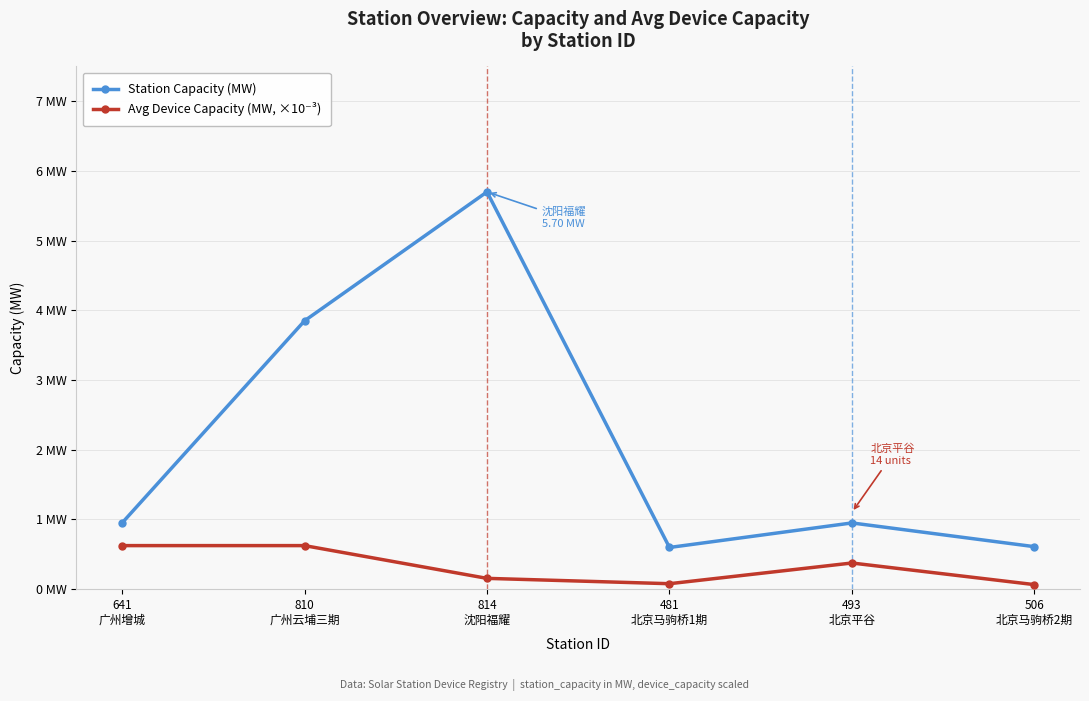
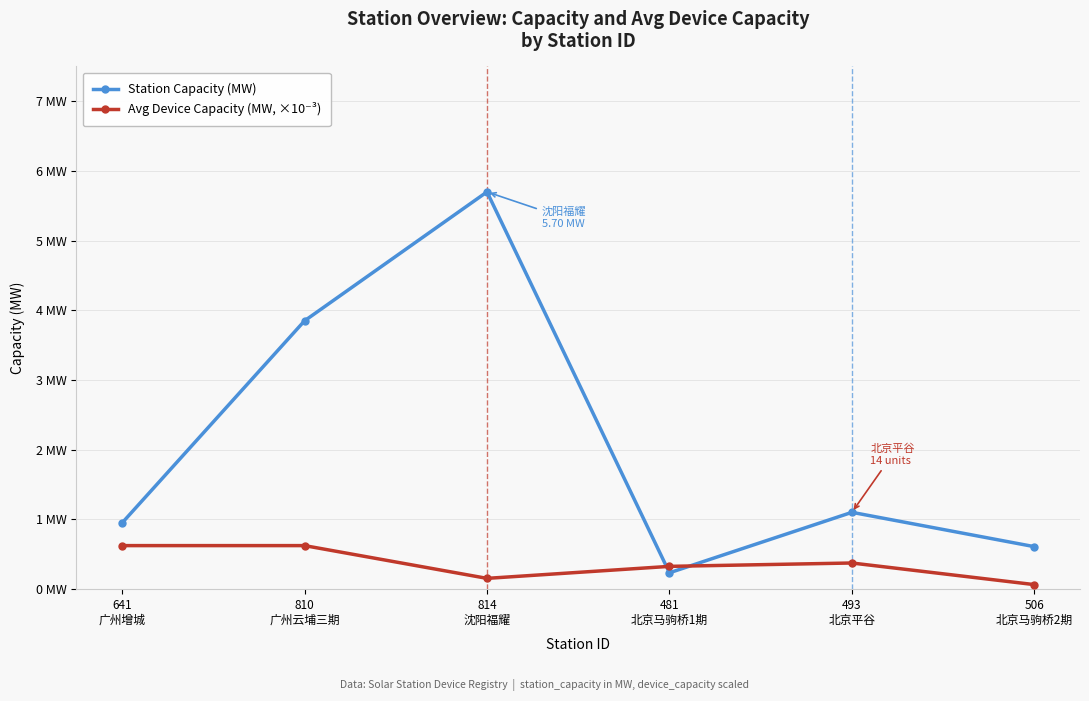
  {
    "Station Capacity (MW)": {
      "641 广州增城": "1.0 MW",
      "810 广州云埔三期": "3.9 MW",
-     "481 北京马驹桥1期": "0.6 MW",
-     "493 北京平谷": "1.0 MW",
+     "481 北京马驹桥1期": "0.2 MW",
+     "493 北京平谷": "1.1 MW",
      "506 北京马驹桥2期": "0.6 MW"
    },
    "Avg Device Capacity (MW, ×10⁻³)": {
      "641 广州增城": "0.6 MW",
      "810 广州云埔三期": "0.6 MW",
      "814 沈阳福耀": "0.2 MW",
-     "481 北京马驹桥1期": "0.1 MW",
+     "481 北京马驹桥1期": "0.3 MW",
      "493 北京平谷": "0.4 MW",
      "506 北京马驹桥2期": "0.1 MW"
    }
  }
